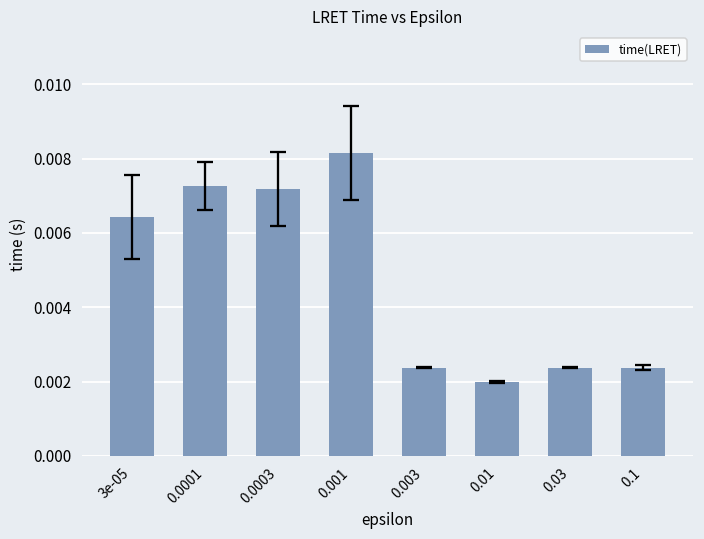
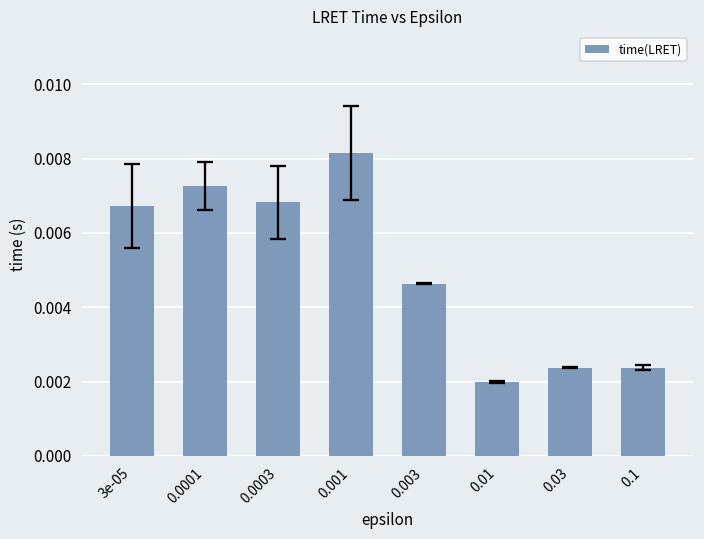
  {
    "time(LRET)": {
-     "3e-05": 0.0064,
+     "3e-05": 0.0067,
      "0.0001": 0.0073,
-     "0.0003": 0.0072,
+     "0.0003": 0.0068,
      "0.001": 0.0081,
-     "0.003": 0.0024,
+     "0.003": 0.0046,
      "0.01": 0.0020,
      "0.03": 0.0024,
      "0.1": 0.0024
    }
  }
